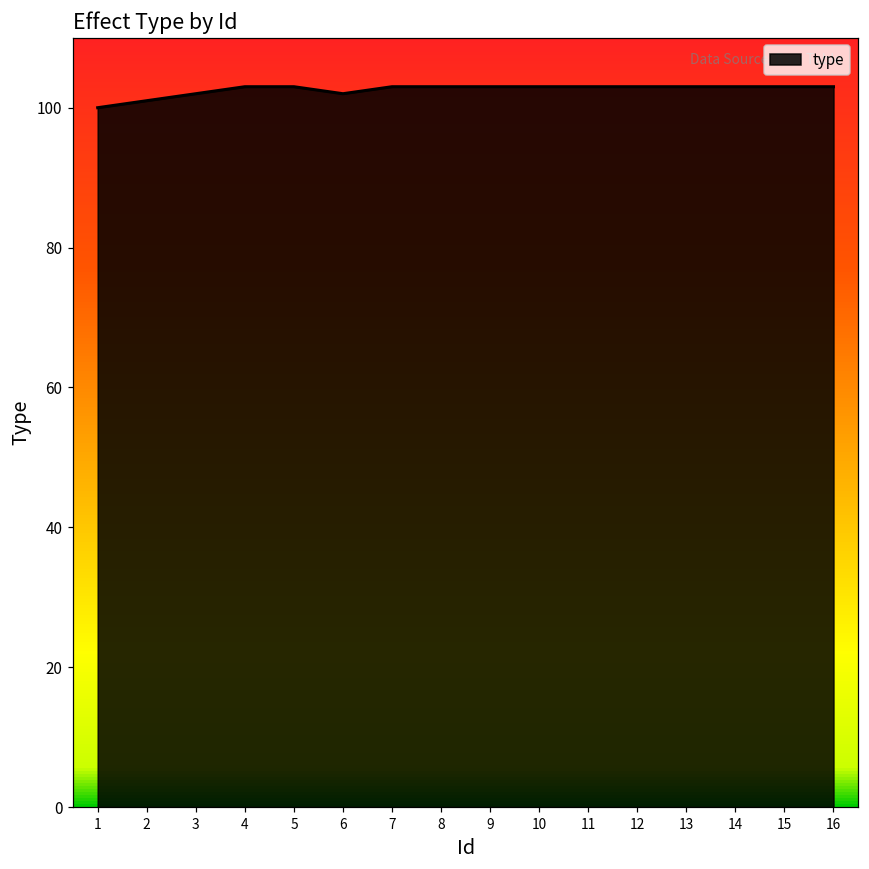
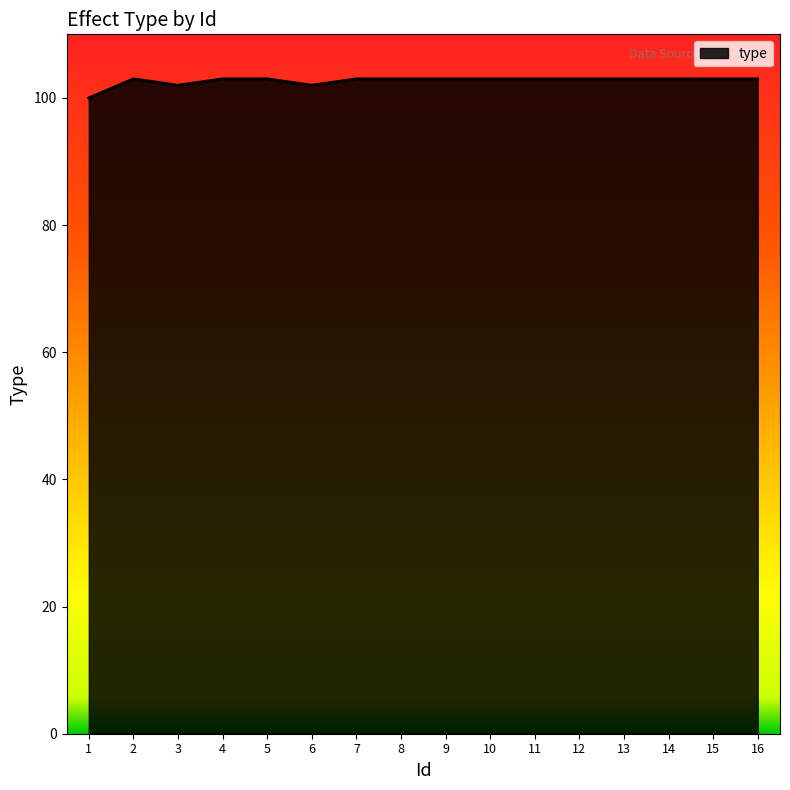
  {
    "1": 100,
-   "2": 101,
+   "2": 103,
    "3": 102,
    "4": 103,
    "5": 103,
    "6": 102,
    "7": 103,
    "8": 103,
    "9": 103,
    "10": 103,
    "11": 103,
    "12": 103,
    "13": 103,
    "14": 103,
    "15": 103,
    "16": 103
  }
